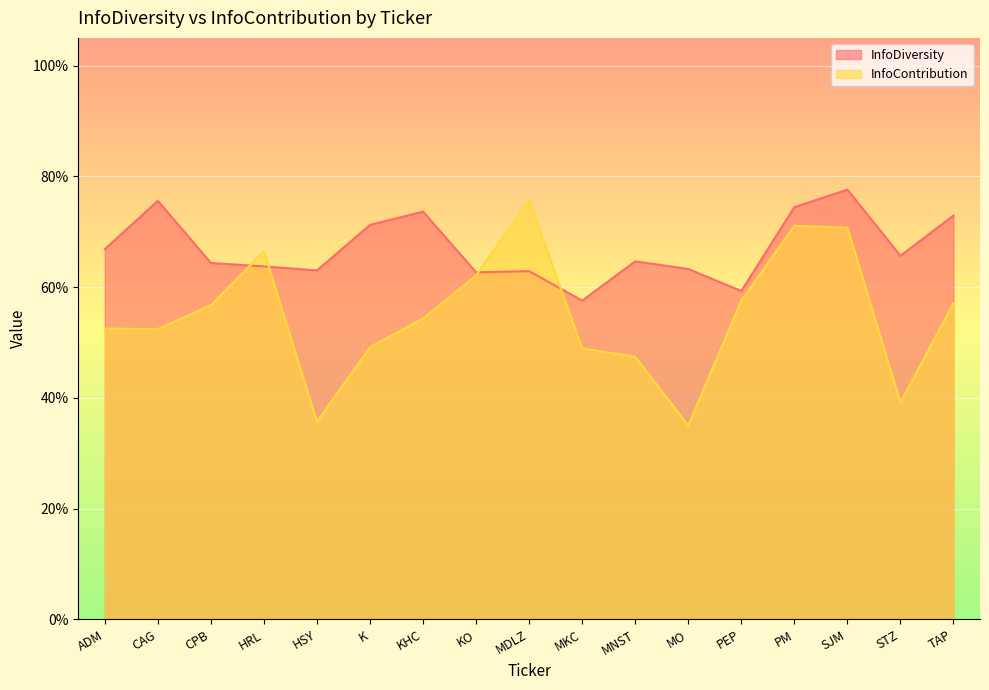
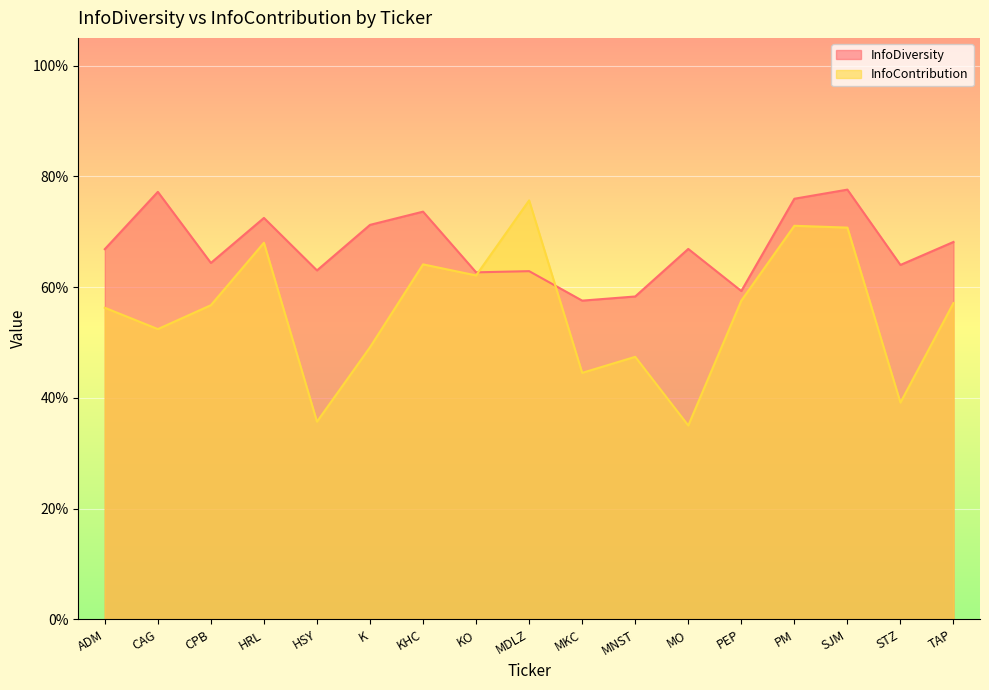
  {
    "InfoDiversity": {
      "ADM": "67%",
-     "CAG": "76%",
+     "CAG": "77%",
      "CPB": "64%",
-     "HRL": "64%",
+     "HRL": "72%",
      "HSY": "63%",
      "K": "71%",
      "KHC": "74%",
      "KO": "63%",
      "MDLZ": "63%",
      "MKC": "58%",
-     "MNST": "65%",
-     "MO": "63%",
+     "MNST": "58%",
+     "MO": "67%",
      "PEP": "59%",
-     "PM": "74%",
+     "PM": "76%",
      "SJM": "78%",
-     "STZ": "66%",
-     "TAP": "73%"
+     "STZ": "64%",
+     "TAP": "68%"
    },
    "InfoContribution": {
-     "ADM": "53%",
+     "ADM": "56%",
      "CAG": "52%",
      "CPB": "57%",
-     "HRL": "66%",
+     "HRL": "68%",
      "HSY": "36%",
      "K": "49%",
-     "KHC": "54%",
+     "KHC": "64%",
      "KO": "62%",
      "MDLZ": "76%",
-     "MKC": "49%",
+     "MKC": "45%",
      "MNST": "47%",
      "MO": "35%",
      "PEP": "58%",
      "PM": "71%",
      "SJM": "71%",
      "STZ": "39%",
      "TAP": "57%"
    }
  }
